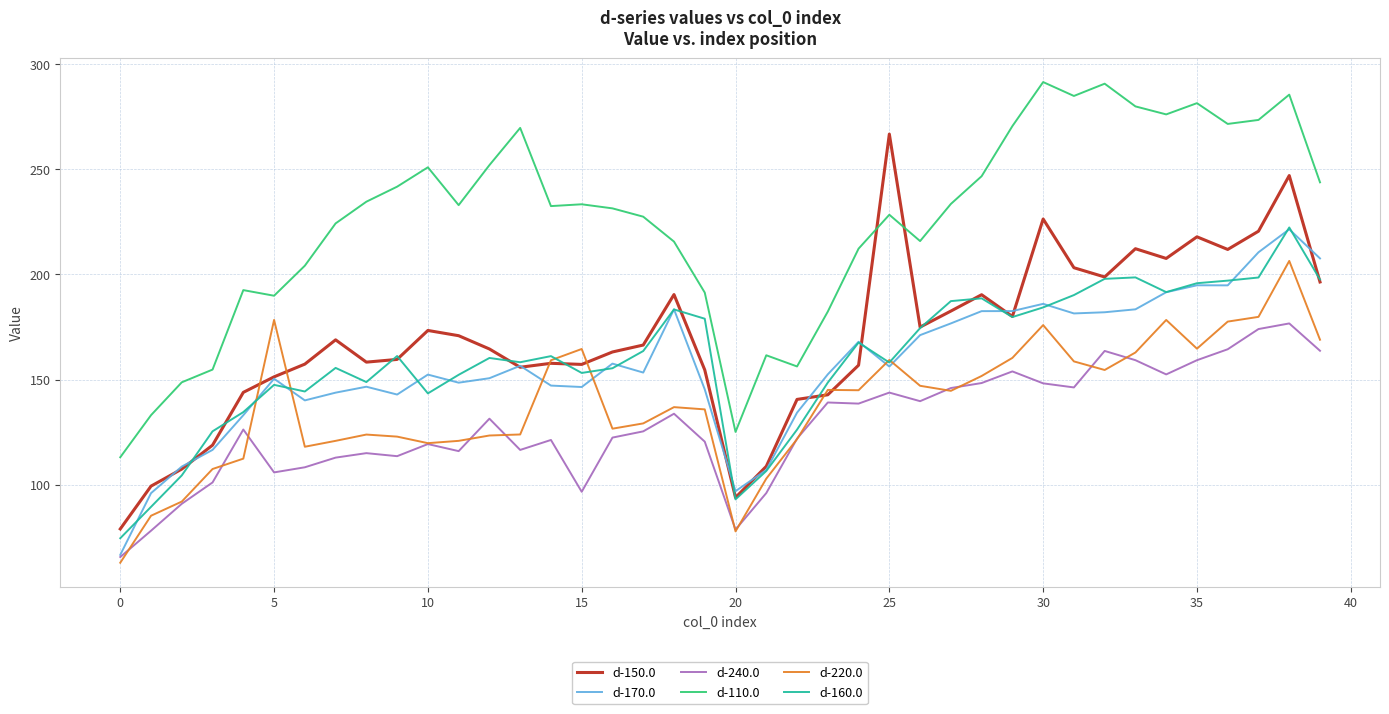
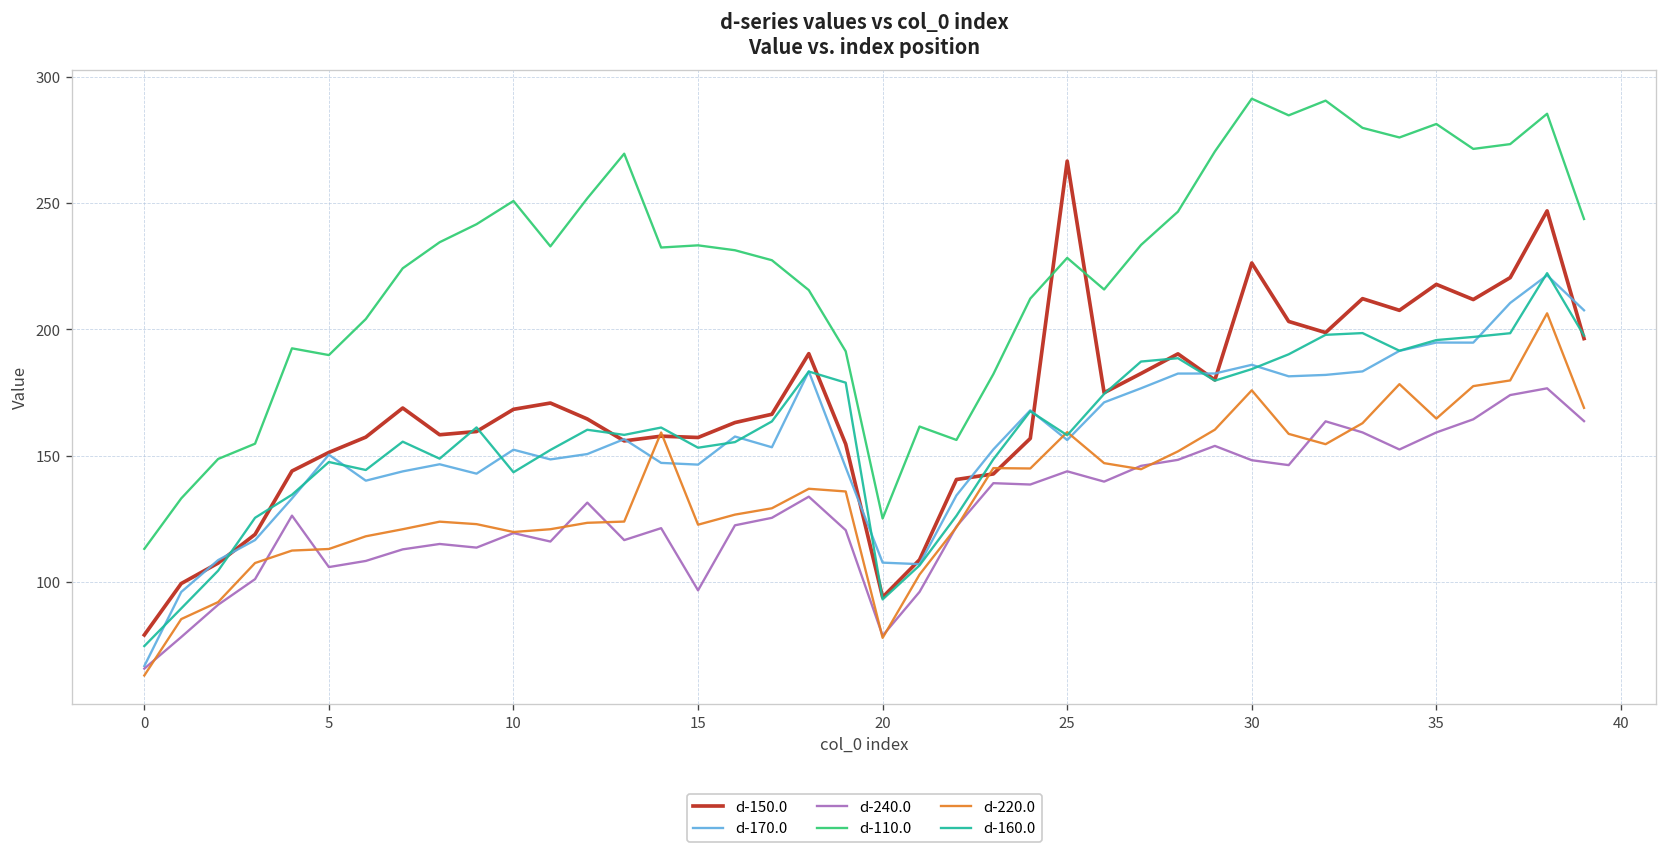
  {
    "d-150.0": {
      "0": 79,
-     "10": 173,
+     "10": 168,
      "15": 157,
      "25": 267,
      "30": 226,
      "35": 218
    },
    "d-170.0": {
      "10": 152,
      "15": 146,
-     "20": 97,
+     "20": 108,
      "25": 156,
      "30": 186
    },
    "d-240.0": {
      "5": 106,
      "15": 97,
      "25": 144,
      "30": 148,
      "35": 159
    },
    "d-220.0": {
      "0": 63,
-     "5": 178,
-     "15": 165,
+     "5": 113,
+     "15": 123,
      "25": 159,
      "30": 176,
      "35": 165
    }
  }
